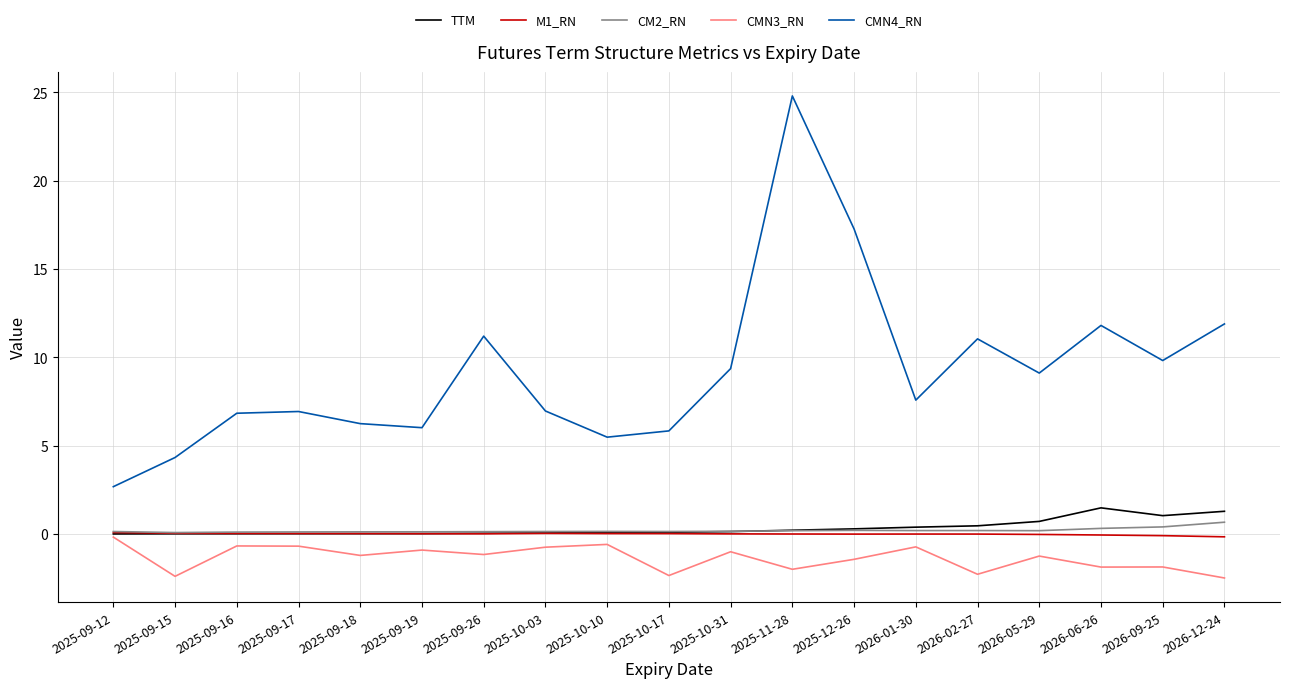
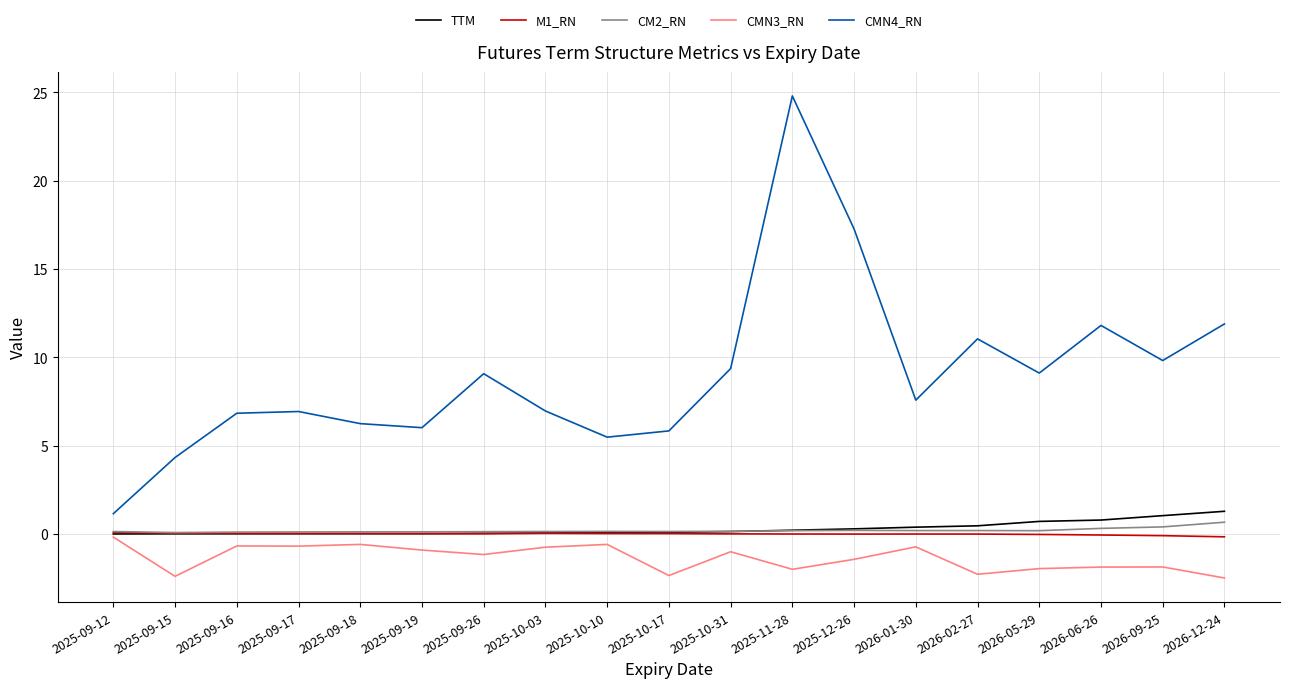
  {
    "TTM": {
      "2026-01-30": 0.4,
      "2026-02-27": 0.5,
      "2026-05-29": 0.7,
-     "2026-06-26": 1.5,
+     "2026-06-26": 0.8,
      "2026-09-25": 1.0,
      "2026-12-24": 1.3
    },
    "M1_RN": {
      "2025-11-28": 0.0,
      "2025-12-26": 0.0,
      "2026-01-30": 0.0,
      "2026-02-27": 0.0,
      "2026-05-29": 0.0,
      "2026-06-26": -0.1,
      "2026-09-25": -0.1,
      "2026-12-24": -0.2
    },
    "CM2_RN": {
      "2026-01-30": 0.2,
      "2026-02-27": 0.2,
      "2026-05-29": 0.2,
      "2026-06-26": 0.3,
      "2026-09-25": 0.4,
      "2026-12-24": 0.7
    },
    "CMN3_RN": {
      "2025-09-12": -0.2,
      "2025-09-15": -2.4,
      "2025-09-16": -0.7,
      "2025-09-17": -0.7,
-     "2025-09-18": -1.2,
+     "2025-09-18": -0.6,
      "2025-09-19": -0.9,
      "2025-09-26": -1.2,
      "2025-10-03": -0.7,
      "2025-10-10": -0.6,
      "2025-10-17": -2.4,
      "2025-10-31": -1.0,
      "2025-11-28": -2.0,
      "2025-12-26": -1.4,
      "2026-01-30": -0.7,
      "2026-02-27": -2.3,
-     "2026-05-29": -1.2,
+     "2026-05-29": -2.0,
      "2026-06-26": -1.9,
      "2026-09-25": -1.9,
      "2026-12-24": -2.5
    },
    "CMN4_RN": {
-     "2025-09-12": 2.7,
+     "2025-09-12": 1.1,
      "2025-09-15": 4.3,
      "2025-09-16": 6.8,
      "2025-09-17": 6.9,
      "2025-09-18": 6.2,
      "2025-09-19": 6.0,
-     "2025-09-26": 11.2,
+     "2025-09-26": 9.1,
      "2025-10-03": 7.0,
      "2025-10-10": 5.5,
      "2025-10-17": 5.8,
      "2025-10-31": 9.4,
      "2025-11-28": 24.8,
      "2025-12-26": 17.3,
      "2026-01-30": 7.6,
      "2026-02-27": 11.0,
      "2026-05-29": 9.1,
      "2026-06-26": 11.8,
      "2026-09-25": 9.8,
      "2026-12-24": 11.9
    }
  }
